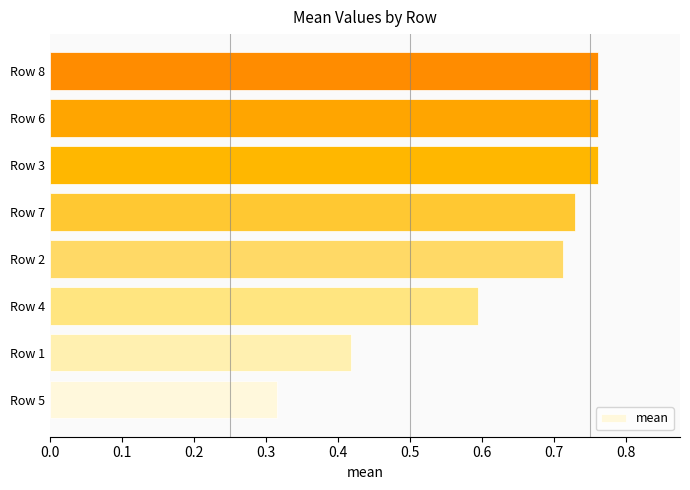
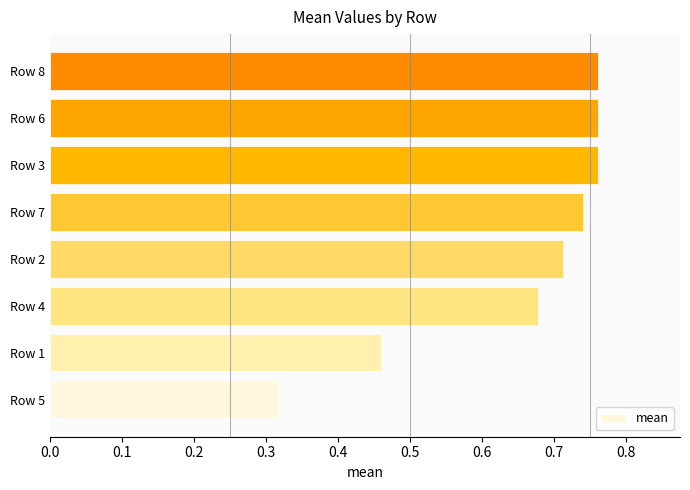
  {
    "Row 8": 0.76,
    "Row 6": 0.76,
    "Row 3": 0.76,
-   "Row 7": 0.73,
+   "Row 7": 0.74,
    "Row 2": 0.71,
-   "Row 4": 0.59,
-   "Row 1": 0.42,
+   "Row 4": 0.68,
+   "Row 1": 0.46,
    "Row 5": 0.31
  }
